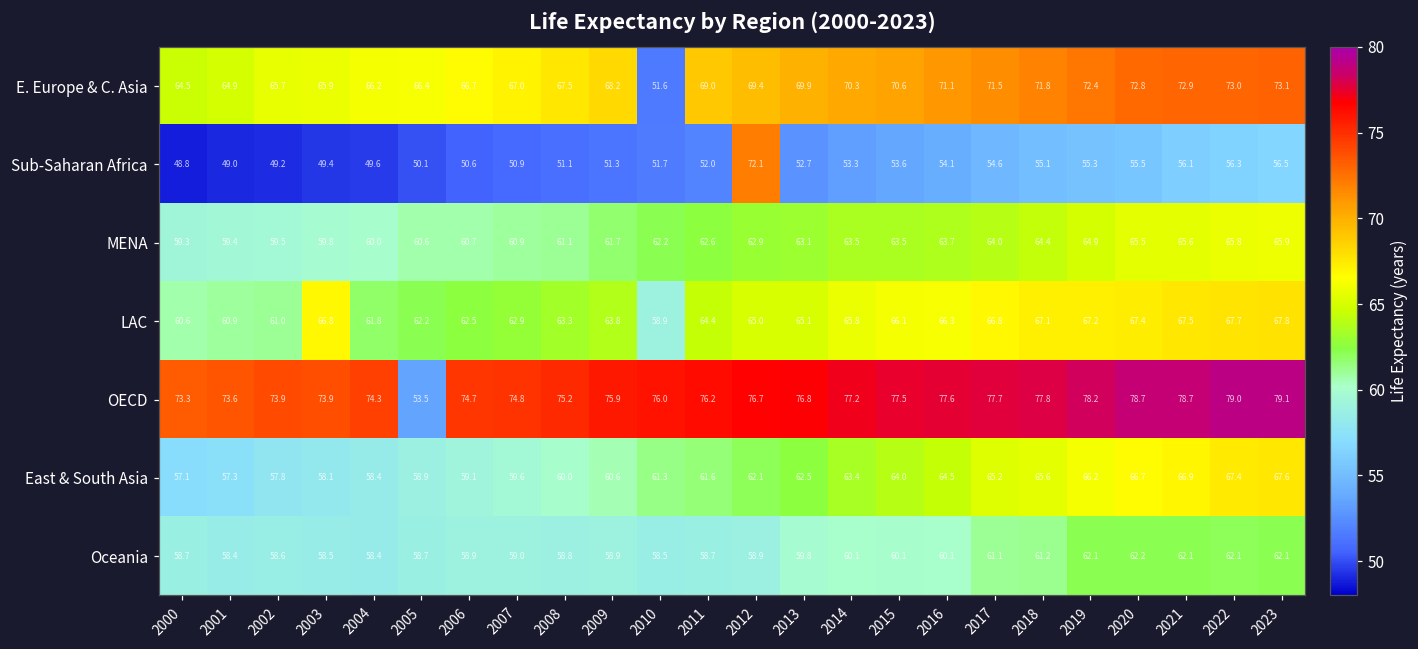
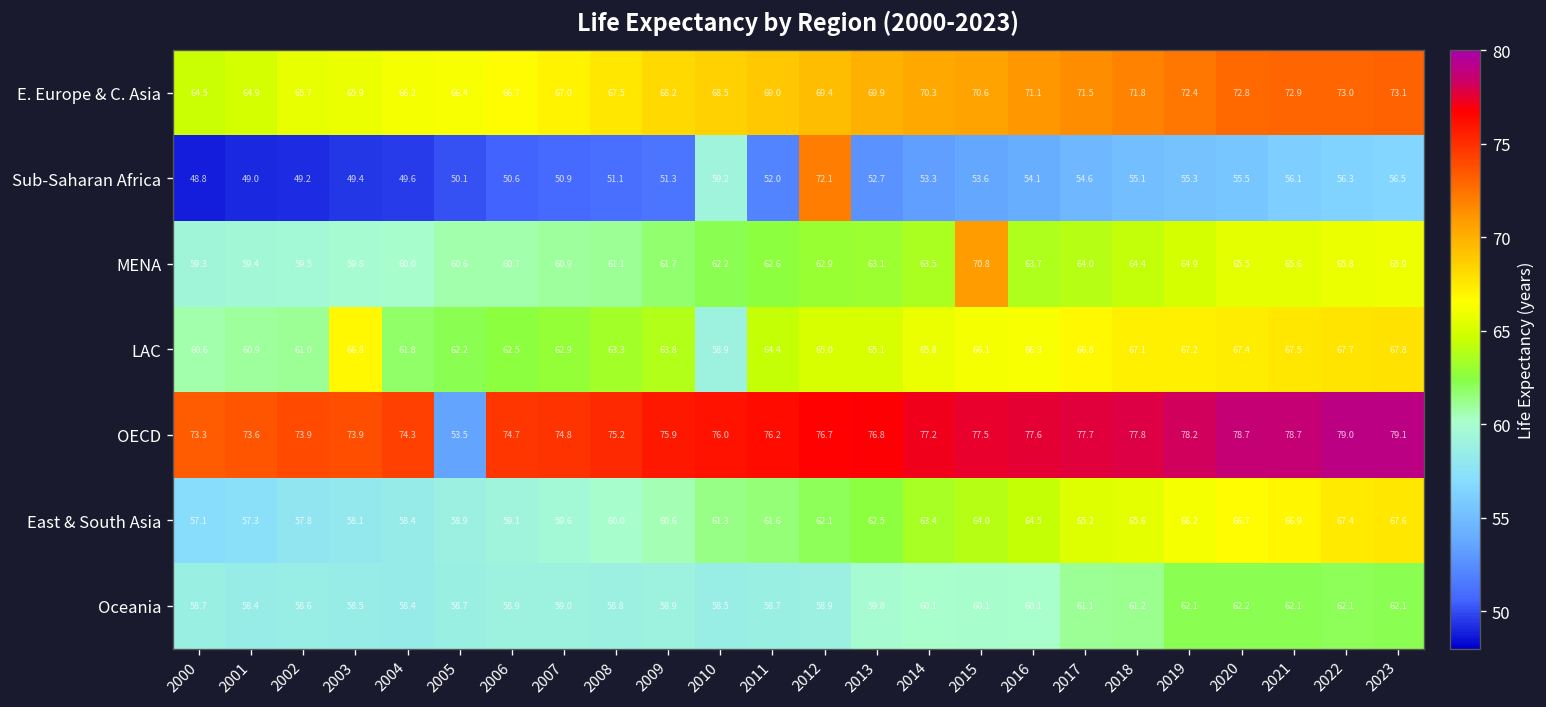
  {
    "E. Europe & C. Asia": {
      "2000": 64.5,
      "2001": 64.9,
      "2002": 65.7,
      "2003": 65.9,
      "2004": 66.2,
      "2005": 66.4,
      "2006": 66.7,
      "2007": 67.0,
      "2008": 67.5,
      "2009": 68.2,
-     "2010": 51.6,
+     "2010": 68.5,
      "2011": 69.0,
      "2012": 69.4,
      "2013": 69.9,
      "2014": 70.3,
      "2015": 70.6,
      "2016": 71.1,
      "2017": 71.5,
      "2018": 71.8,
      "2019": 72.4,
      "2020": 72.8,
      "2021": 72.9,
      "2022": 73.0,
      "2023": 73.1
    },
    "Sub-Saharan Africa": {
      "2000": 48.8,
      "2001": 49.0,
      "2002": 49.2,
      "2003": 49.4,
      "2004": 49.6,
      "2005": 50.1,
      "2006": 50.6,
      "2007": 50.9,
      "2008": 51.1,
      "2009": 51.3,
-     "2010": 51.7,
+     "2010": 59.2,
      "2011": 52.0,
      "2012": 72.1,
      "2013": 52.7,
      "2014": 53.3,
      "2015": 53.6,
      "2016": 54.1,
      "2017": 54.6,
      "2018": 55.1,
      "2019": 55.3,
      "2020": 55.5,
      "2021": 56.1,
      "2022": 56.3,
      "2023": 56.5
    },
    "MENA": {
      "2000": 59.3,
      "2001": 59.4,
      "2002": 59.5,
      "2003": 59.8,
      "2004": 60.0,
      "2005": 60.6,
      "2006": 60.7,
      "2007": 60.9,
      "2008": 61.1,
      "2009": 61.7,
      "2010": 62.2,
      "2011": 62.6,
      "2012": 62.9,
      "2013": 63.1,
      "2014": 63.5,
-     "2015": 63.5,
+     "2015": 70.8,
      "2016": 63.7,
      "2017": 64.0,
      "2018": 64.4,
      "2019": 64.9,
      "2020": 65.5,
      "2021": 65.6,
      "2022": 65.8,
      "2023": 65.9
    },
    "LAC": {
      "2000": 60.6,
      "2001": 60.9,
      "2002": 61.0,
      "2003": 66.8,
      "2004": 61.8,
      "2005": 62.2,
      "2006": 62.5,
      "2007": 62.9,
      "2008": 63.3,
      "2009": 63.8,
      "2010": 58.9,
      "2011": 64.4,
      "2012": 65.0,
      "2013": 65.1,
      "2014": 65.8,
      "2015": 66.1,
      "2016": 66.3,
      "2017": 66.8,
      "2018": 67.1,
      "2019": 67.2,
      "2020": 67.4,
      "2021": 67.5,
      "2022": 67.7,
      "2023": 67.8
    },
    "OECD": {
      "2000": 73.3,
      "2001": 73.6,
      "2002": 73.9,
      "2003": 73.9,
      "2004": 74.3,
      "2005": 53.5,
      "2006": 74.7,
      "2007": 74.8,
      "2008": 75.2,
      "2009": 75.9,
      "2010": 76.0,
      "2011": 76.2,
      "2012": 76.7,
      "2013": 76.8,
      "2014": 77.2,
      "2015": 77.5,
      "2016": 77.6,
      "2017": 77.7,
      "2018": 77.8,
      "2019": 78.2,
      "2020": 78.7,
      "2021": 78.7,
      "2022": 79.0,
      "2023": 79.1
    },
    "East & South Asia": {
      "2000": 57.1,
      "2001": 57.3,
      "2002": 57.8,
      "2003": 58.1,
      "2004": 58.4,
      "2005": 58.9,
      "2006": 59.1,
      "2007": 59.6,
      "2008": 60.0,
      "2009": 60.6,
      "2010": 61.3,
      "2011": 61.6,
      "2012": 62.1,
      "2013": 62.5,
      "2014": 63.4,
      "2015": 64.0,
      "2016": 64.5,
      "2017": 65.2,
      "2018": 65.6,
      "2019": 66.2,
      "2020": 66.7,
      "2021": 66.9,
      "2022": 67.4,
      "2023": 67.6
    },
    "Oceania": {
      "2000": 58.7,
      "2001": 58.4,
      "2002": 58.6,
      "2003": 58.5,
      "2004": 58.4,
      "2005": 58.7,
      "2006": 58.9,
      "2007": 59.0,
      "2008": 58.8,
      "2009": 58.9,
      "2010": 58.5,
      "2011": 58.7,
      "2012": 58.9,
      "2013": 59.8,
      "2014": 60.1,
      "2015": 60.1,
      "2016": 60.1,
      "2017": 61.1,
      "2018": 61.2,
      "2019": 62.1,
      "2020": 62.2,
      "2021": 62.1,
      "2022": 62.1,
      "2023": 62.1
    }
  }
